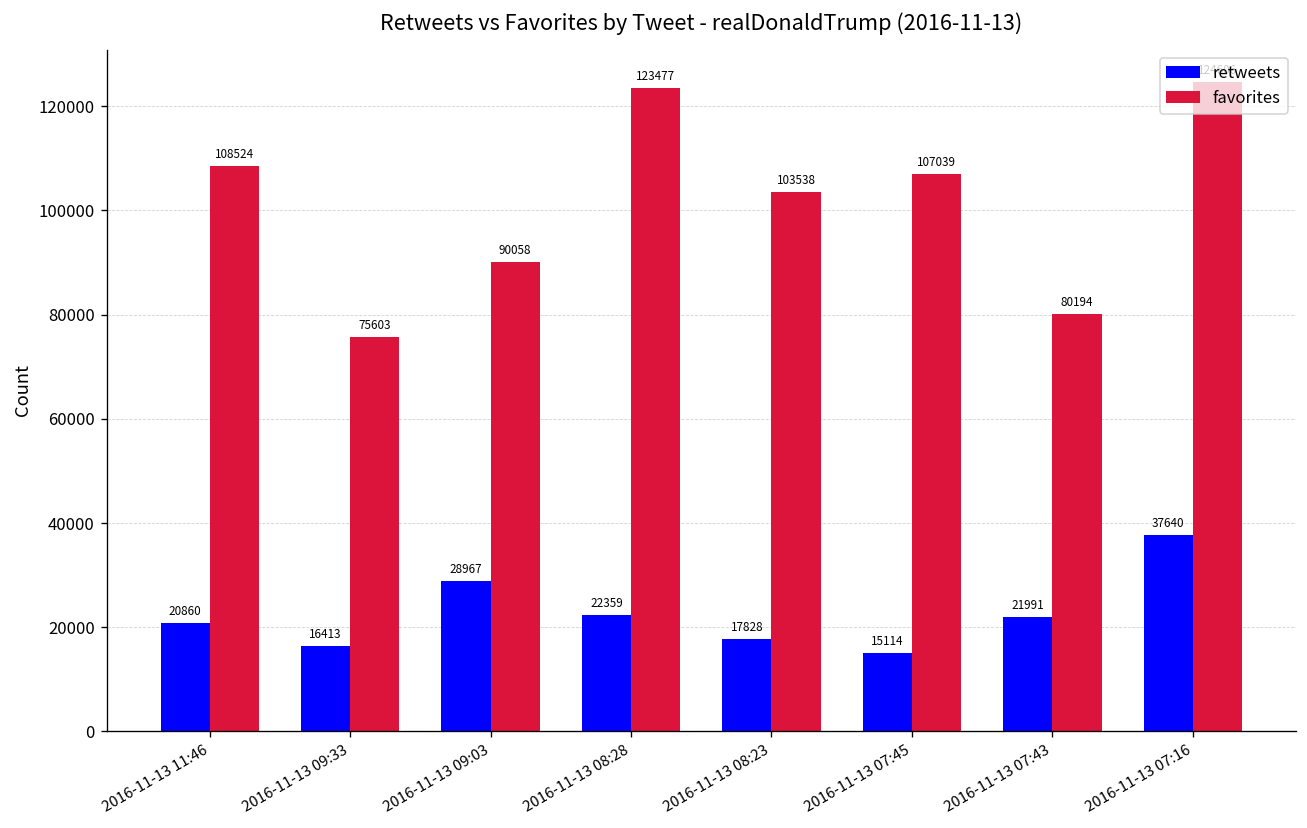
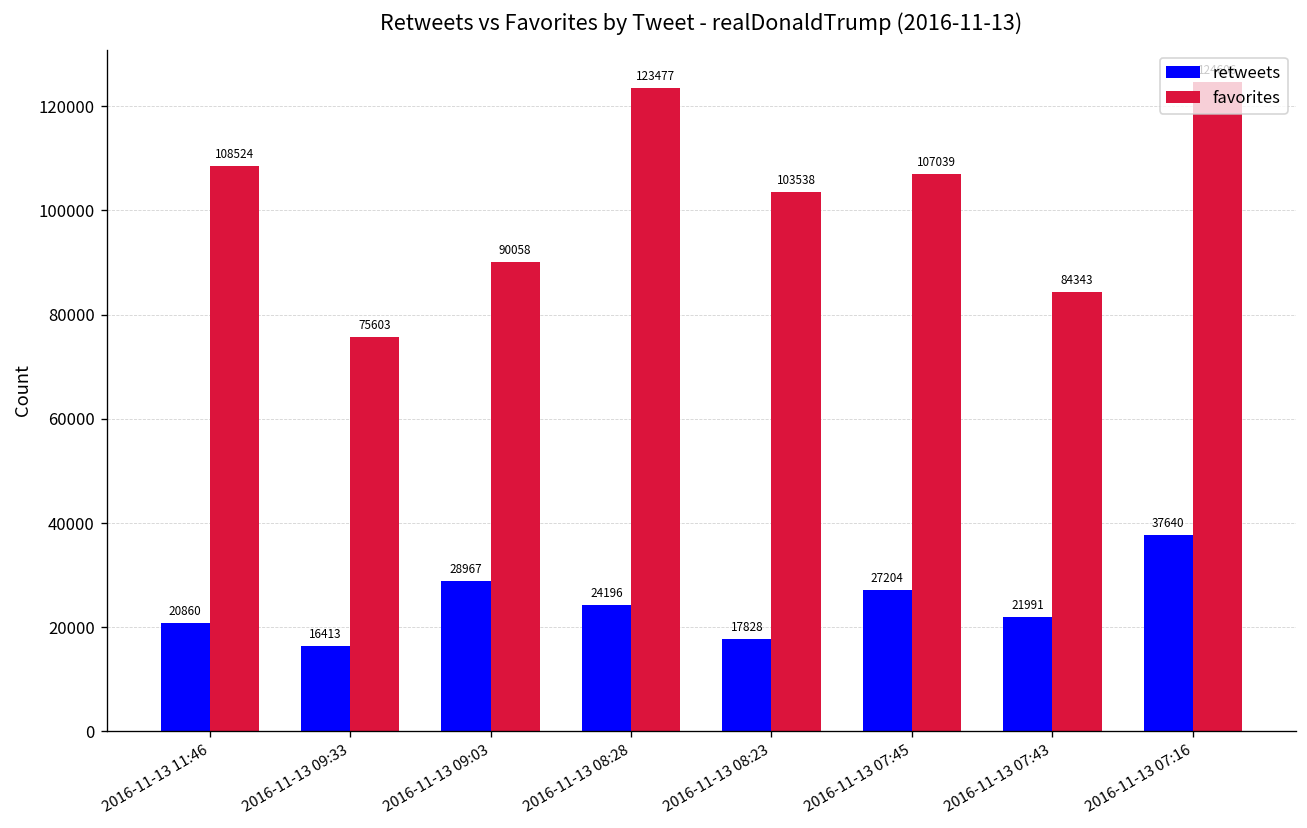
  {
    "retweets": {
      "2016-11-13 11:46": 20860,
      "2016-11-13 09:33": 16413,
      "2016-11-13 09:03": 28967,
-     "2016-11-13 08:28": 22359,
+     "2016-11-13 08:28": 24196,
      "2016-11-13 08:23": 17828,
-     "2016-11-13 07:45": 15114,
+     "2016-11-13 07:45": 27204,
      "2016-11-13 07:43": 21991,
      "2016-11-13 07:16": 37640
    },
    "favorites": {
      "2016-11-13 11:46": 108524,
      "2016-11-13 09:33": 75603,
      "2016-11-13 09:03": 90058,
      "2016-11-13 08:28": 123477,
      "2016-11-13 08:23": 103538,
      "2016-11-13 07:45": 107039,
-     "2016-11-13 07:43": 80194
+     "2016-11-13 07:43": 84343
    }
  }
